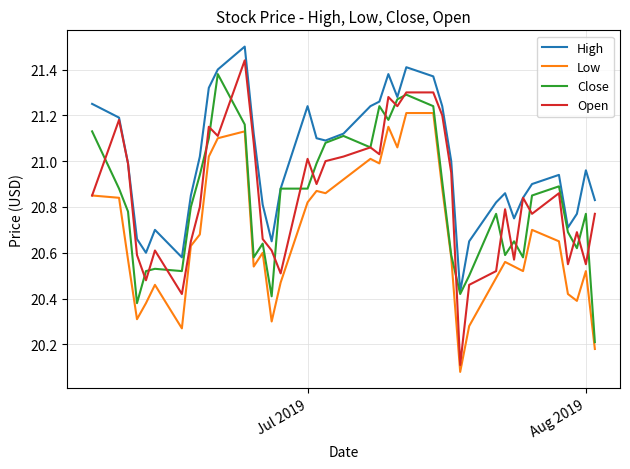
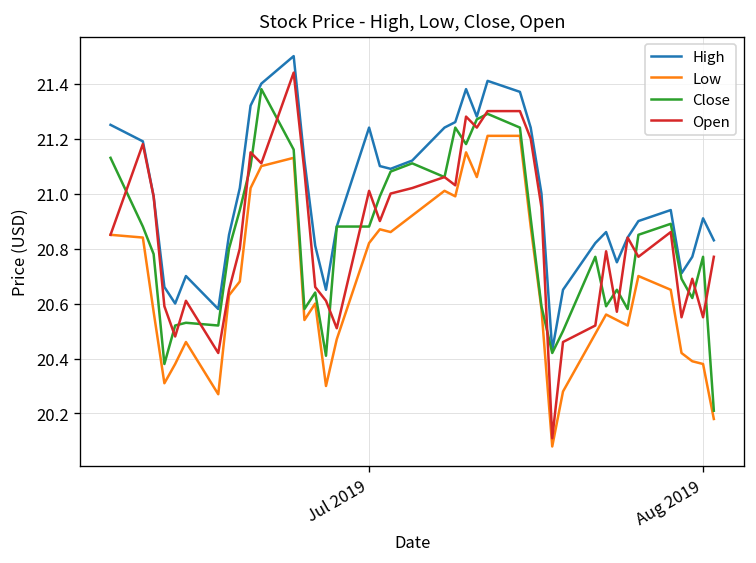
  {
    "High": {
      "Jul 2019": 21.24,
-     "Aug 2019": 20.96
+     "Aug 2019": 20.91
    },
    "Low": {
      "Jul 2019": 20.82,
-     "Aug 2019": 20.52
+     "Aug 2019": 20.38
    },
    "Close": {
      "Jul 2019": 20.88,
      "Aug 2019": 20.77
    },
    "Open": {
      "Jul 2019": 21.01,
      "Aug 2019": 20.55
    }
  }
